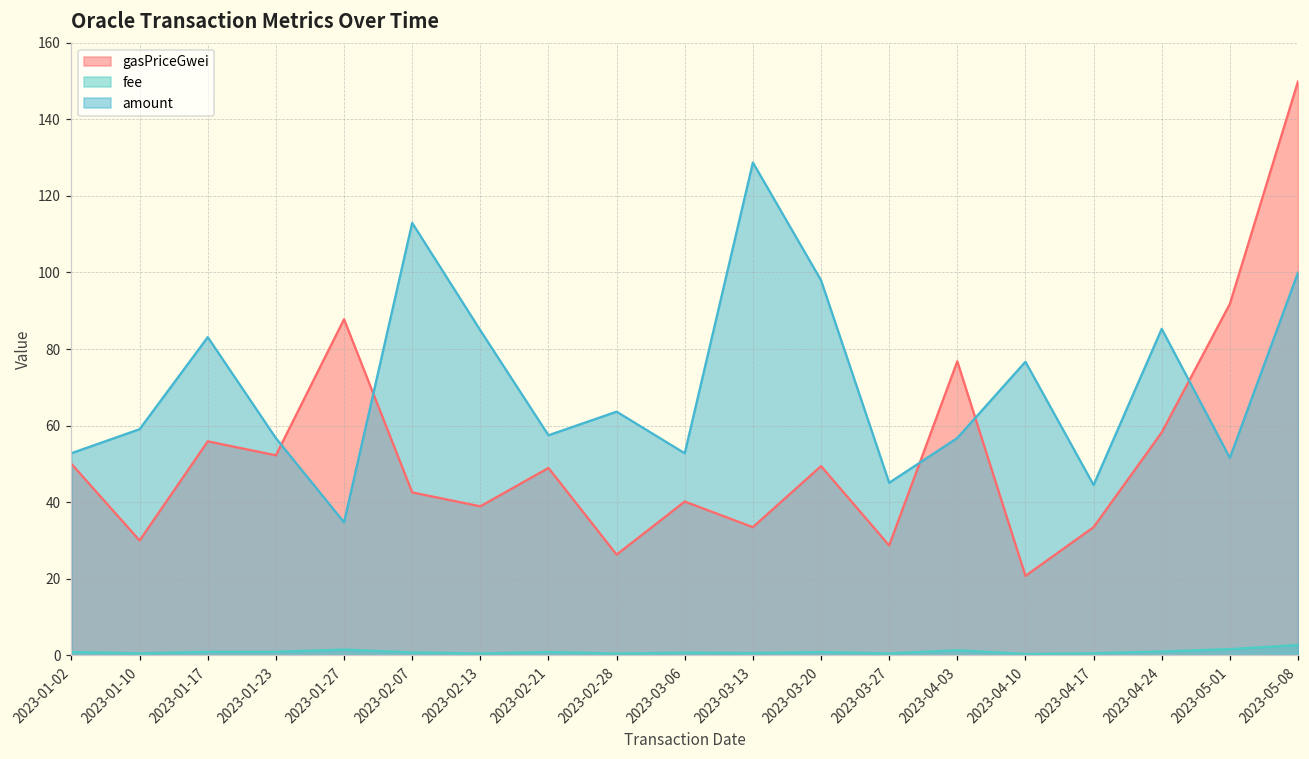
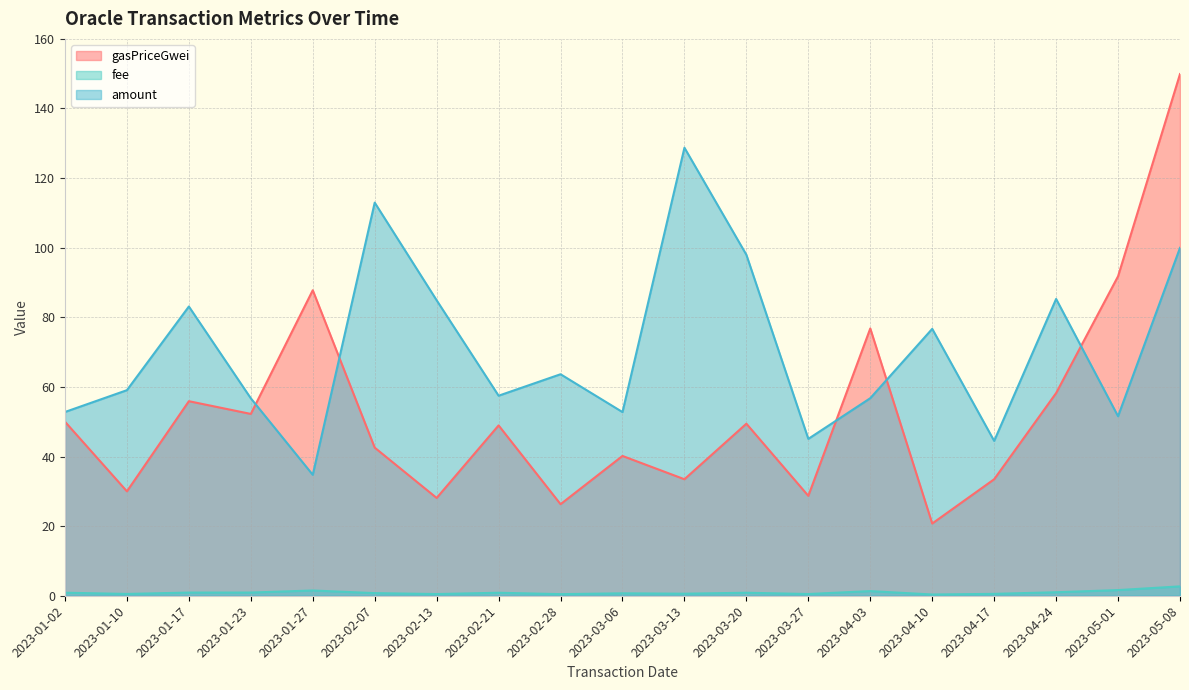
  {
    "gasPriceGwei": {
      "2023-01-02": 50,
      "2023-01-10": 30,
      "2023-01-17": 56,
      "2023-01-23": 52,
      "2023-01-27": 88,
      "2023-02-07": 43,
-     "2023-02-13": 39,
+     "2023-02-13": 28,
      "2023-02-21": 49,
      "2023-02-28": 26,
      "2023-03-06": 40,
      "2023-03-13": 33,
      "2023-03-20": 49,
      "2023-03-27": 29,
      "2023-04-03": 77,
      "2023-04-10": 21,
      "2023-04-17": 33,
      "2023-04-24": 58,
      "2023-05-01": 92,
      "2023-05-08": 150
    }
  }
